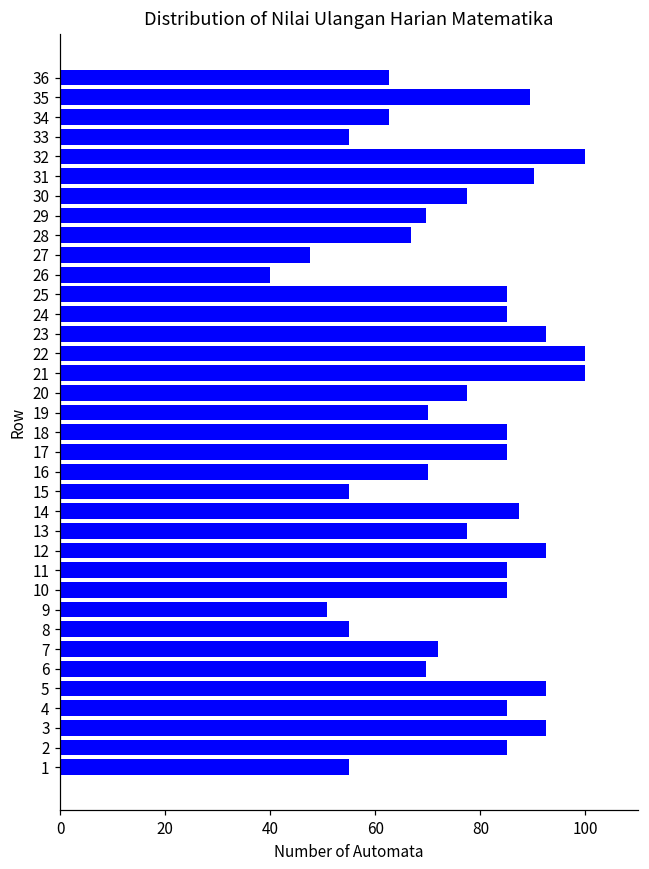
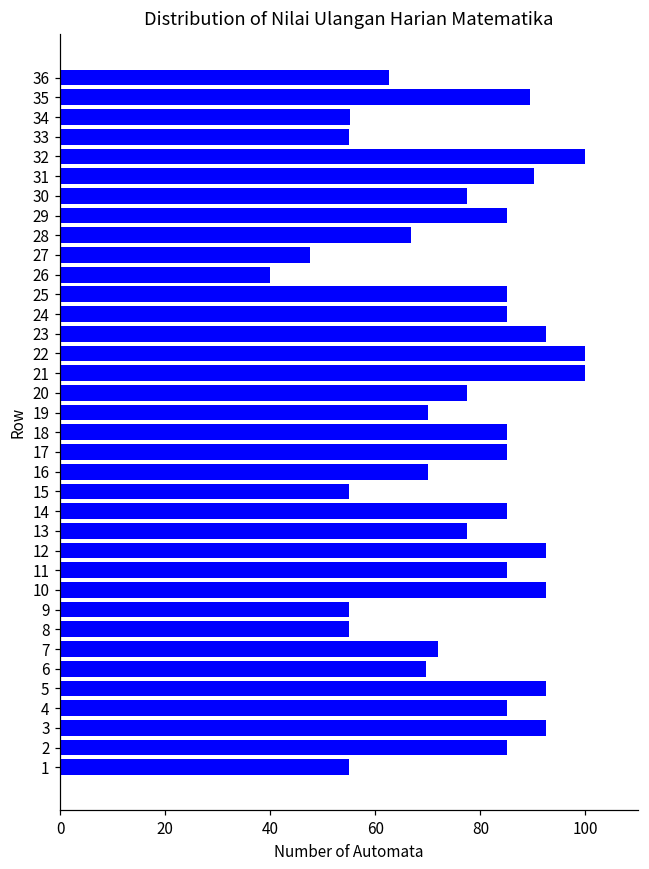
  {
    "36": 63,
    "35": 90,
-   "34": 63,
+   "34": 55,
    "33": 55,
    "32": 100,
    "31": 90,
    "30": 78,
-   "29": 70,
+   "29": 85,
    "28": 67,
    "27": 48,
    "26": 40,
    "25": 85,
    "24": 85,
    "23": 93,
    "22": 100,
    "21": 100,
    "20": 78,
    "19": 70,
    "18": 85,
    "17": 85,
    "16": 70,
    "15": 55,
-   "14": 87,
+   "14": 85,
    "13": 78,
    "12": 93,
    "11": 85,
-   "10": 85,
-   "9": 51,
+   "10": 92,
+   "9": 55,
    "8": 55,
    "7": 72,
    "6": 70,
    "5": 93,
    "4": 85,
    "3": 93,
    "2": 85,
    "1": 55
  }
